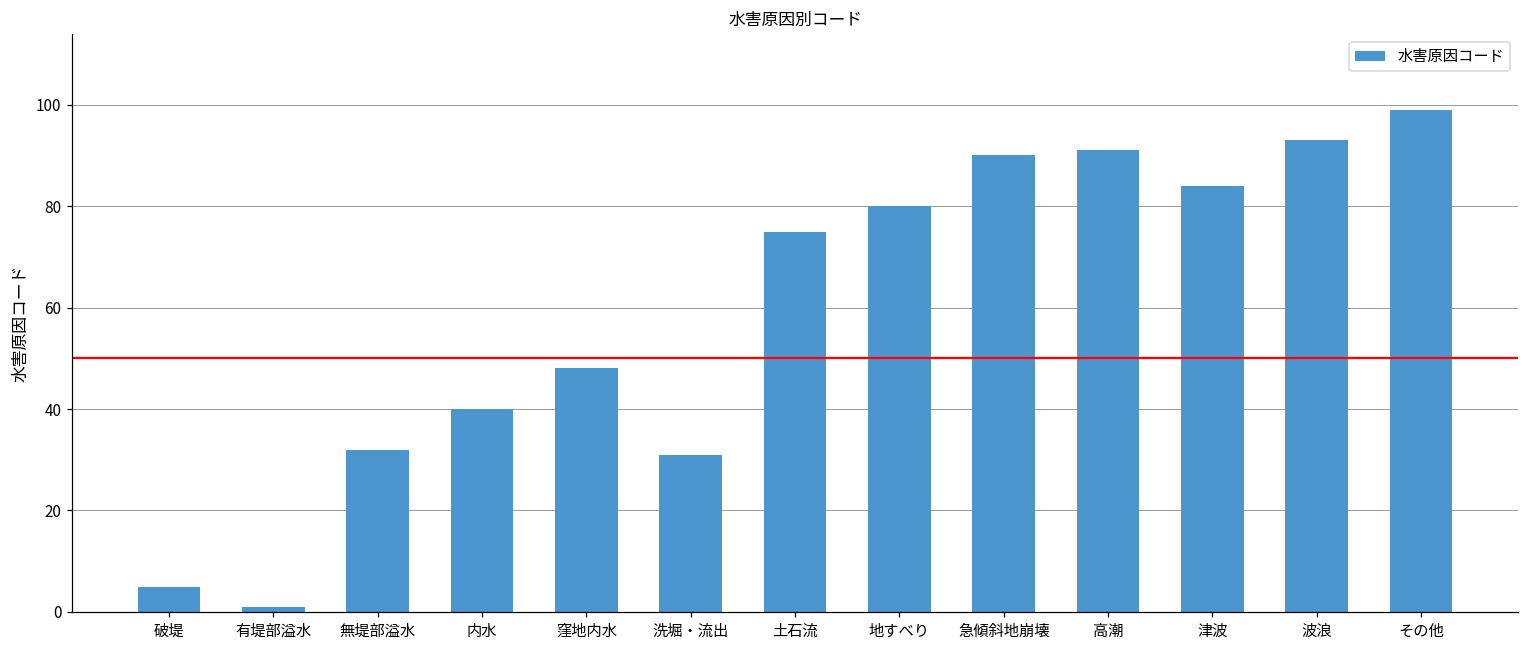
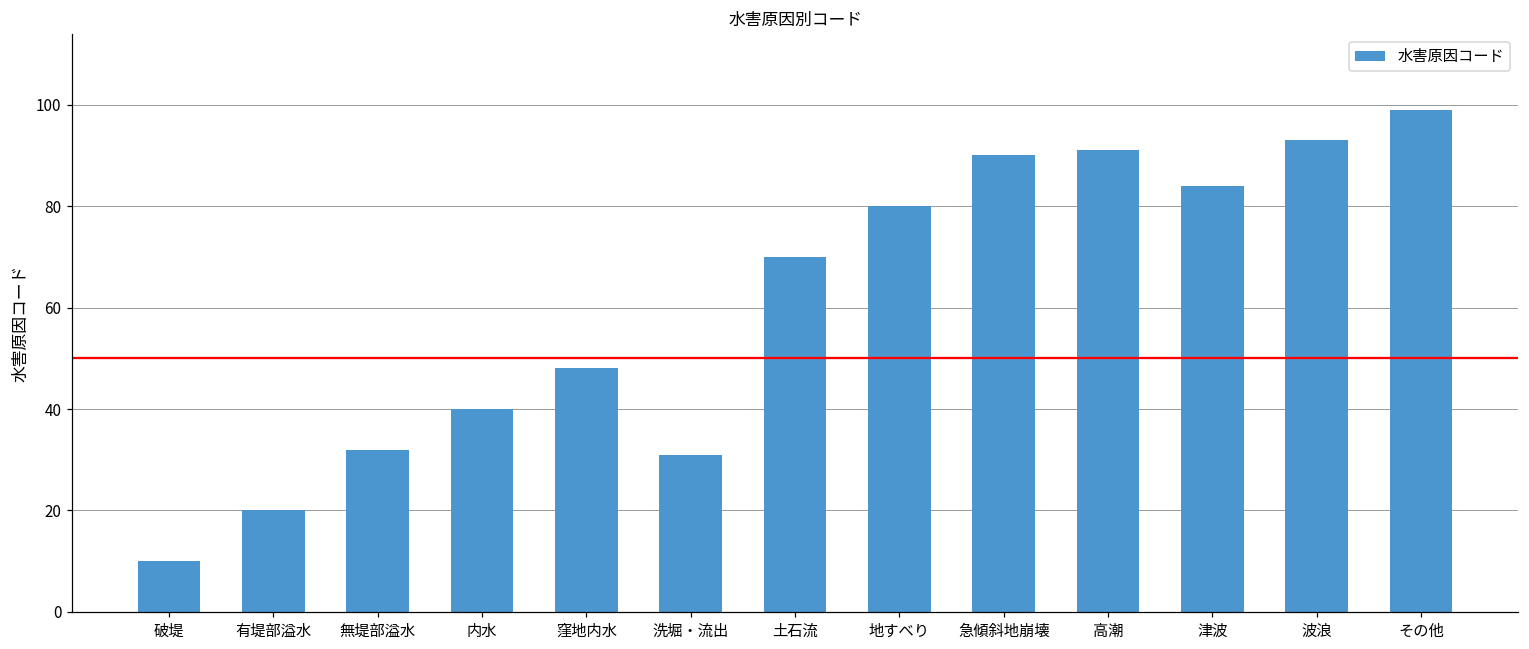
  {
-   "破堤": 5,
-   "有堤部溢水": 1,
+   "破堤": 10,
+   "有堤部溢水": 20,
    "無堤部溢水": 32,
    "内水": 40,
    "窪地内水": 48,
    "洗堀・流出": 31,
-   "土石流": 75,
+   "土石流": 70,
    "地すべり": 80,
    "急傾斜地崩壊": 90,
    "高潮": 91,
    "津波": 84,
    "波浪": 93,
    "その他": 99
  }
